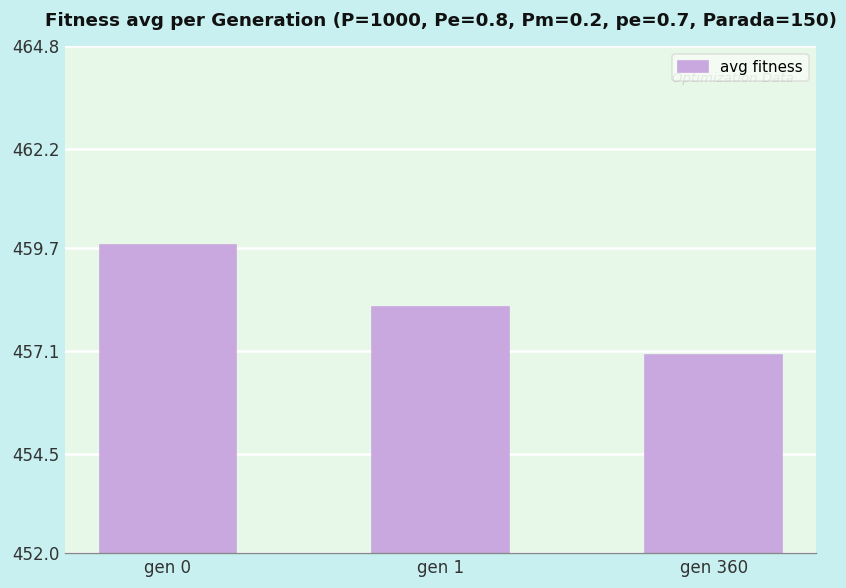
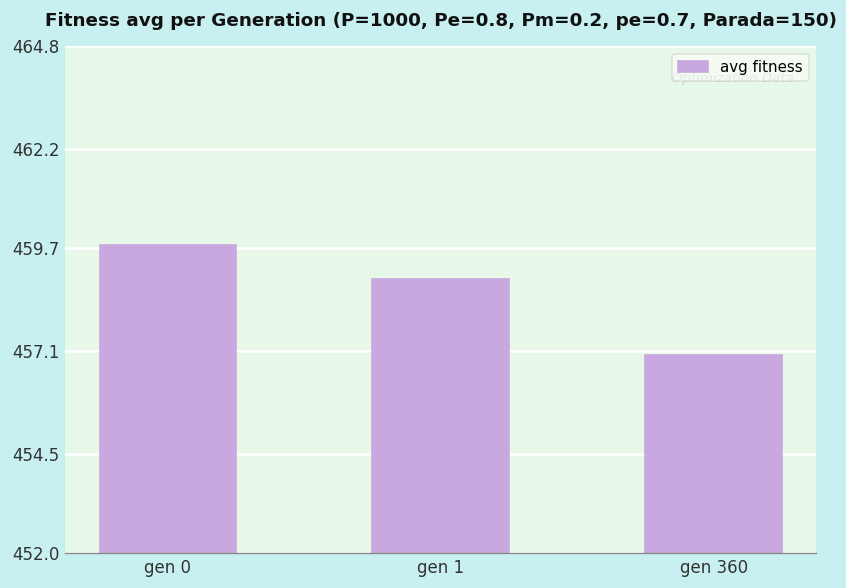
  {
    "gen 0": 459.8,
-   "gen 1": 458.2,
+   "gen 1": 458.9,
    "gen 360": 457.0
  }
